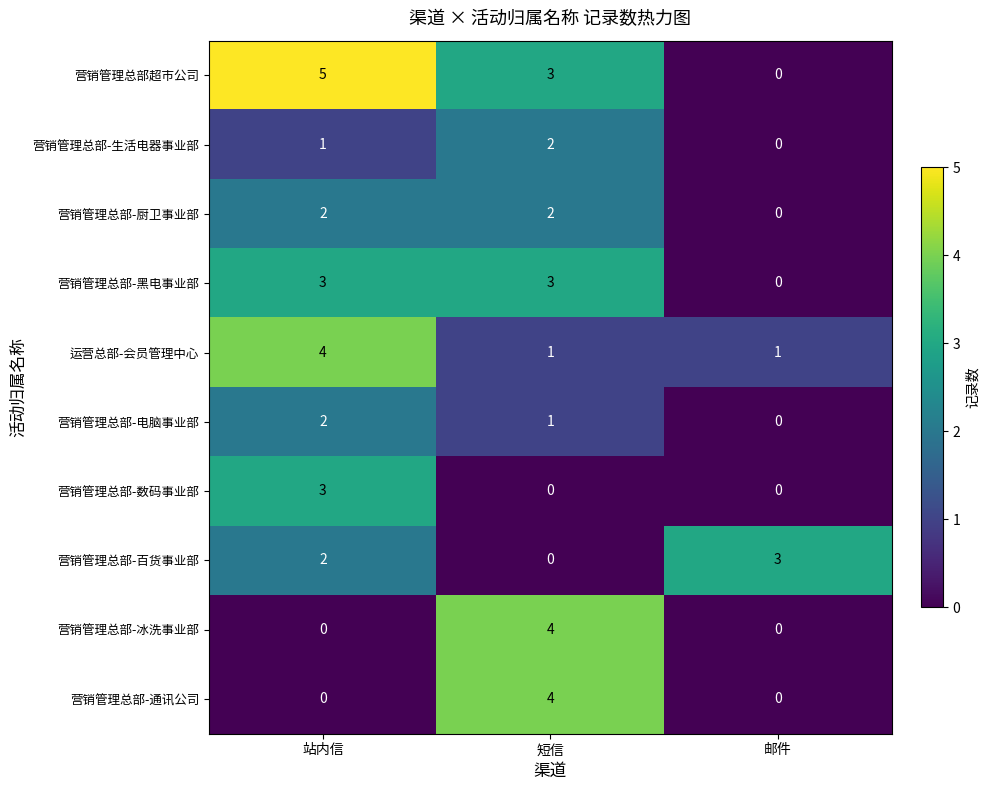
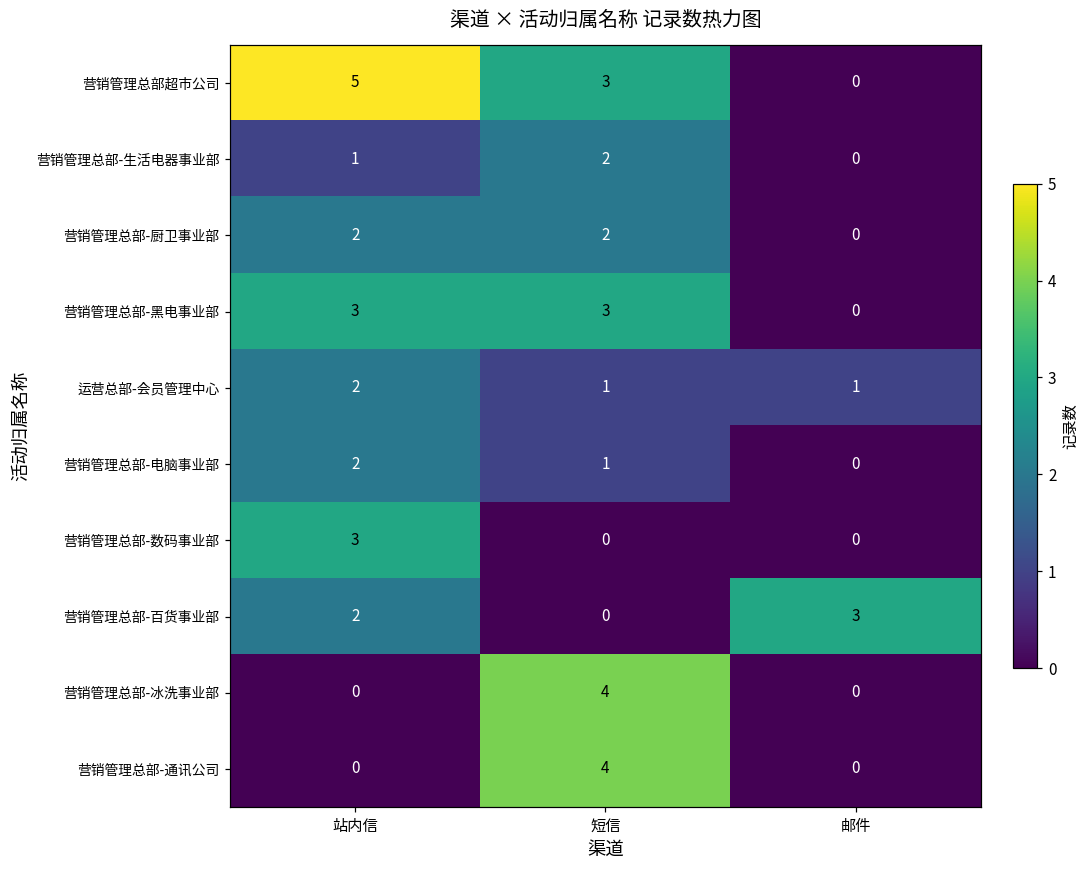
  {
    "营销管理总部超市公司": {
      "站内信": 5,
      "短信": 3,
      "邮件": 0
    },
    "营销管理总部-生活电器事业部": {
      "站内信": 1,
      "短信": 2,
      "邮件": 0
    },
    "营销管理总部-厨卫事业部": {
      "站内信": 2,
      "短信": 2,
      "邮件": 0
    },
    "营销管理总部-黑电事业部": {
      "站内信": 3,
      "短信": 3,
      "邮件": 0
    },
    "运营总部-会员管理中心": {
-     "站内信": 4,
+     "站内信": 2,
      "短信": 1,
      "邮件": 1
    },
    "营销管理总部-电脑事业部": {
      "站内信": 2,
      "短信": 1,
      "邮件": 0
    },
    "营销管理总部-数码事业部": {
      "站内信": 3,
      "短信": 0,
      "邮件": 0
    },
    "营销管理总部-百货事业部": {
      "站内信": 2,
      "短信": 0,
      "邮件": 3
    },
    "营销管理总部-冰洗事业部": {
      "站内信": 0,
      "短信": 4,
      "邮件": 0
    },
    "营销管理总部-通讯公司": {
      "站内信": 0,
      "短信": 4,
      "邮件": 0
    }
  }
